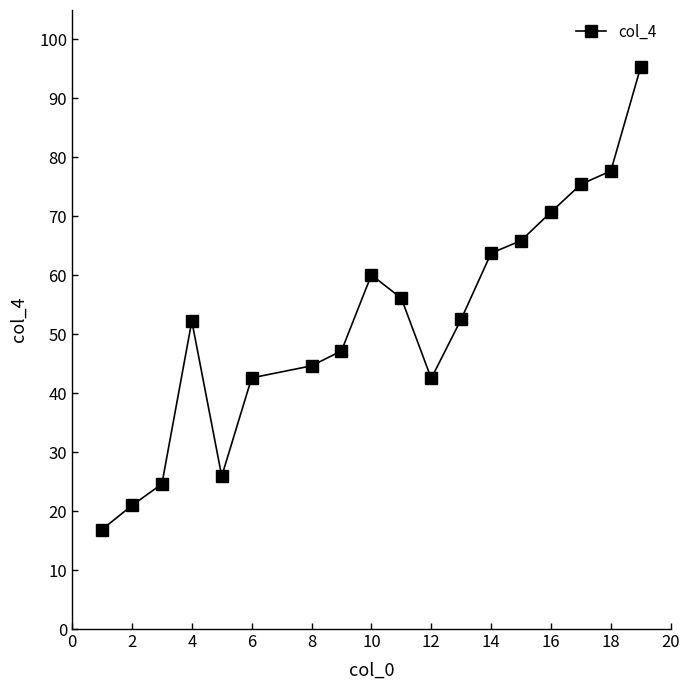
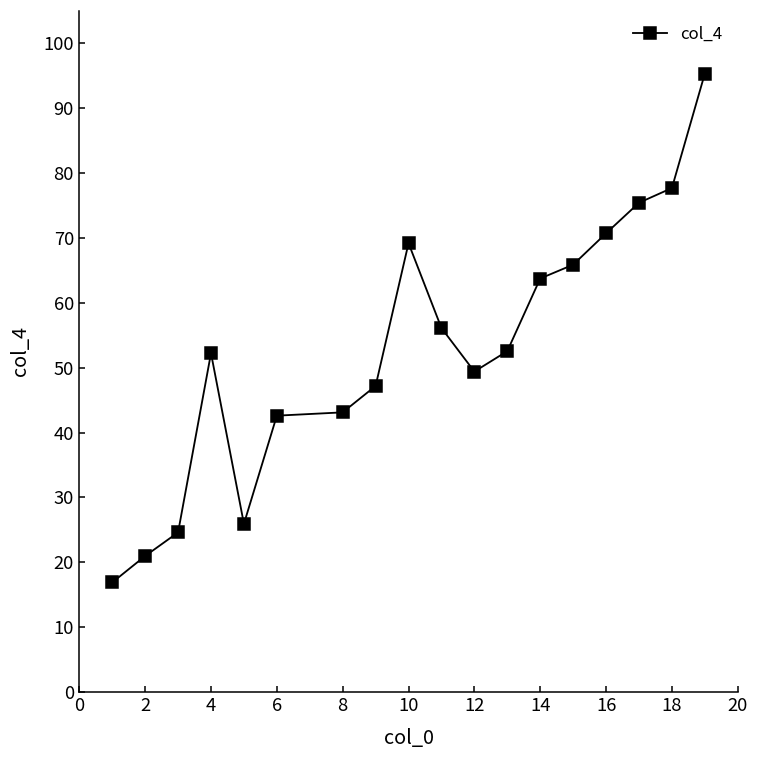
  {
    "2": 21,
    "4": 52,
    "6": 43,
-   "8": 45,
-   "10": 60,
-   "12": 43,
+   "8": 43,
+   "10": 69,
+   "12": 49,
    "14": 64,
    "16": 71,
    "18": 78
  }
